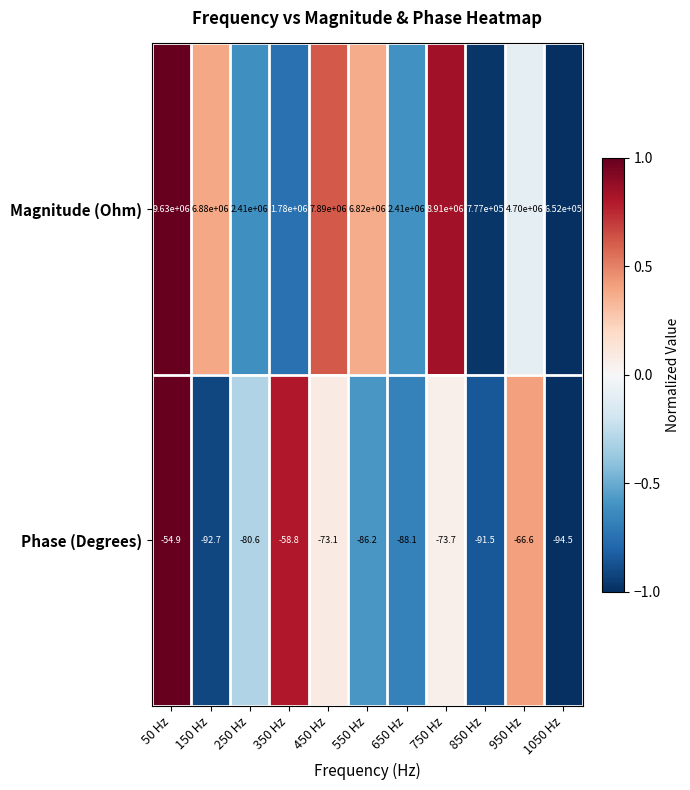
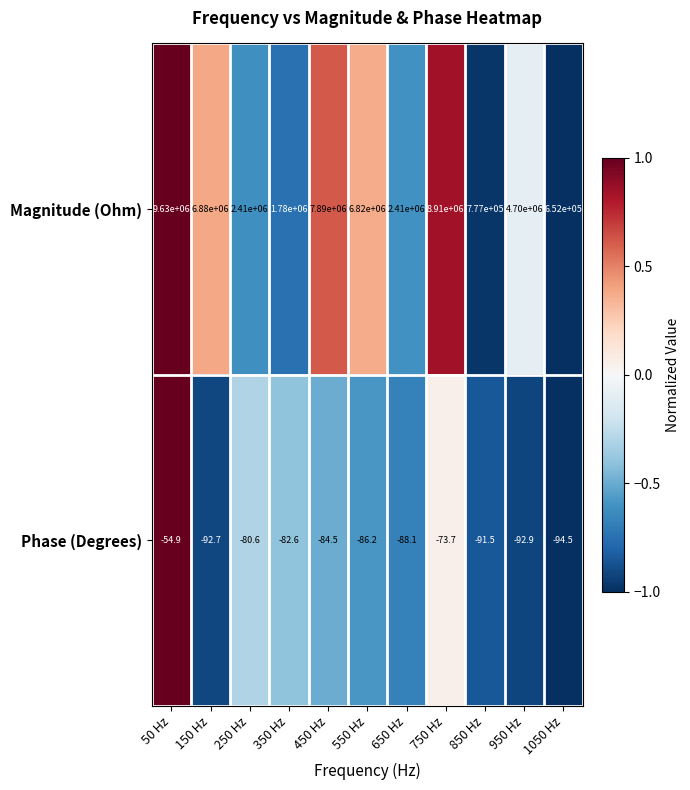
  {
    "Magnitude (Ohm)": {
      "50 Hz": "9.63e+06",
      "150 Hz": "6.88e+06",
      "250 Hz": "2.41e+06",
      "350 Hz": "1.78e+06",
      "450 Hz": "7.89e+06",
      "550 Hz": "6.82e+06",
      "650 Hz": "2.41e+06",
      "750 Hz": "8.91e+06",
      "850 Hz": "7.77e+05",
      "950 Hz": "4.70e+06",
      "1050 Hz": "6.52e+05"
    },
    "Phase (Degrees)": {
      "50 Hz": "-54.9",
      "150 Hz": "-92.7",
      "250 Hz": "-80.6",
-     "350 Hz": "-58.8",
-     "450 Hz": "-73.1",
+     "350 Hz": "-82.6",
+     "450 Hz": "-84.5",
      "550 Hz": "-86.2",
      "650 Hz": "-88.1",
      "750 Hz": "-73.7",
      "850 Hz": "-91.5",
-     "950 Hz": "-66.6",
+     "950 Hz": "-92.9",
      "1050 Hz": "-94.5"
    }
  }
